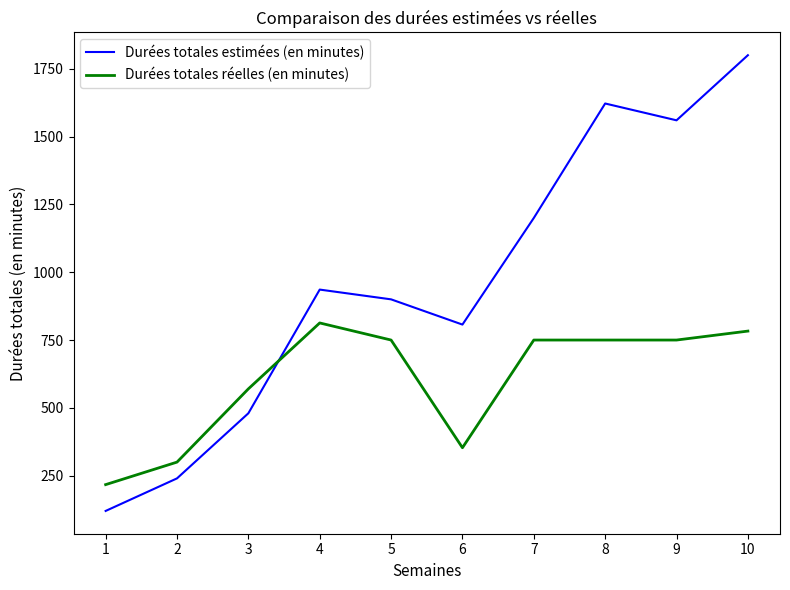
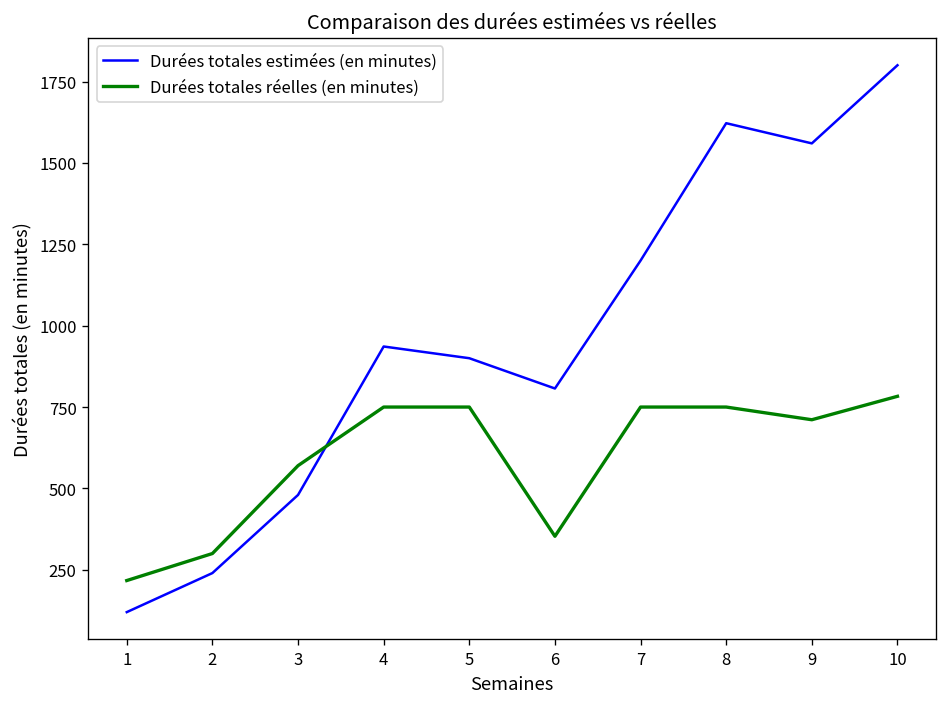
  {
    "Durées totales estimées (en minutes)": {
      "1": 120,
      "2": 240,
      "3": 480,
      "4": 940,
      "5": 900,
      "6": 810,
      "7": 1200,
      "8": 1620,
      "9": 1560,
      "10": 1800
    },
    "Durées totales réelles (en minutes)": {
      "1": 220,
      "2": 300,
      "3": 570,
-     "4": 810,
+     "4": 750,
      "5": 750,
      "6": 350,
      "7": 750,
      "8": 750,
-     "9": 750,
+     "9": 710,
      "10": 780
    }
  }
